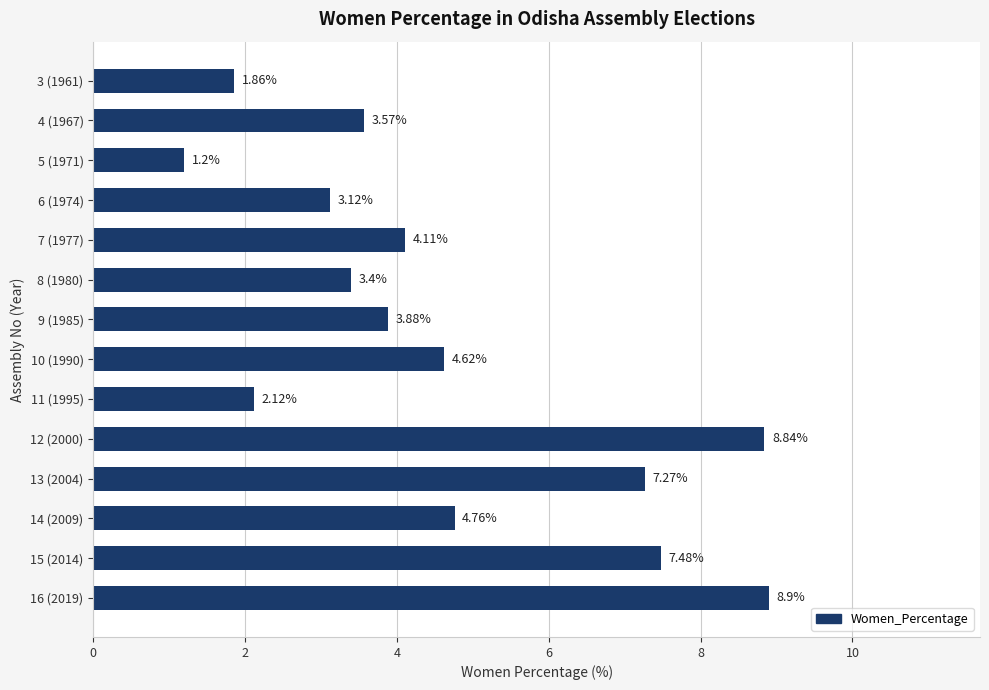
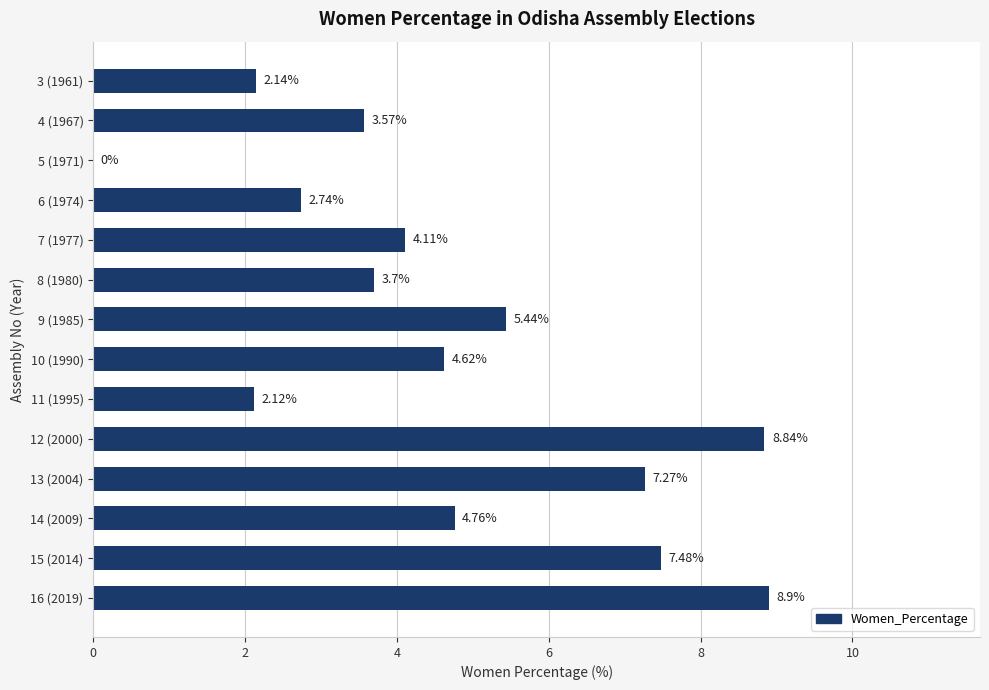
  {
-   "3 (1961)": "1.86%",
+   "3 (1961)": "2.14%",
    "4 (1967)": "3.57%",
-   "5 (1971)": "1.2%",
-   "6 (1974)": "3.12%",
+   "5 (1971)": "0%",
+   "6 (1974)": "2.74%",
    "7 (1977)": "4.11%",
-   "8 (1980)": "3.4%",
-   "9 (1985)": "3.88%",
+   "8 (1980)": "3.7%",
+   "9 (1985)": "5.44%",
    "10 (1990)": "4.62%",
    "11 (1995)": "2.12%",
    "12 (2000)": "8.84%",
    "13 (2004)": "7.27%",
    "14 (2009)": "4.76%",
    "15 (2014)": "7.48%",
    "16 (2019)": "8.9%"
  }
